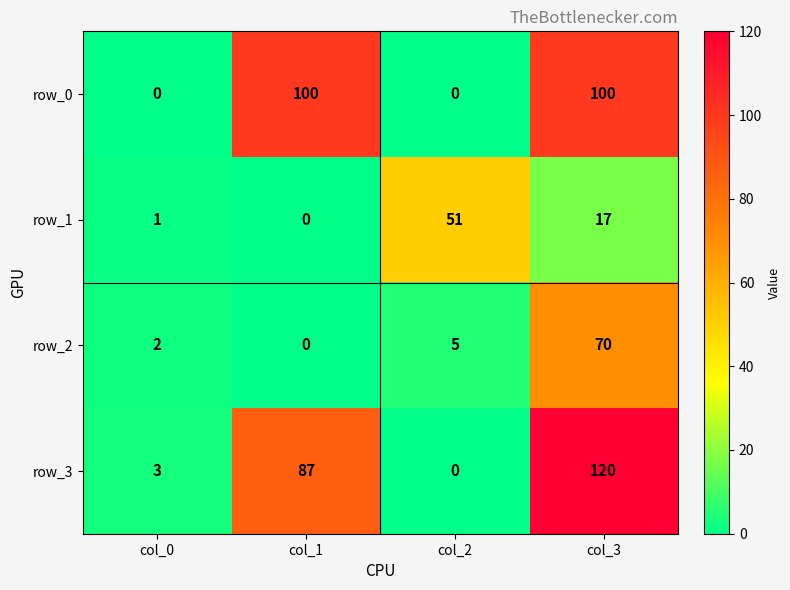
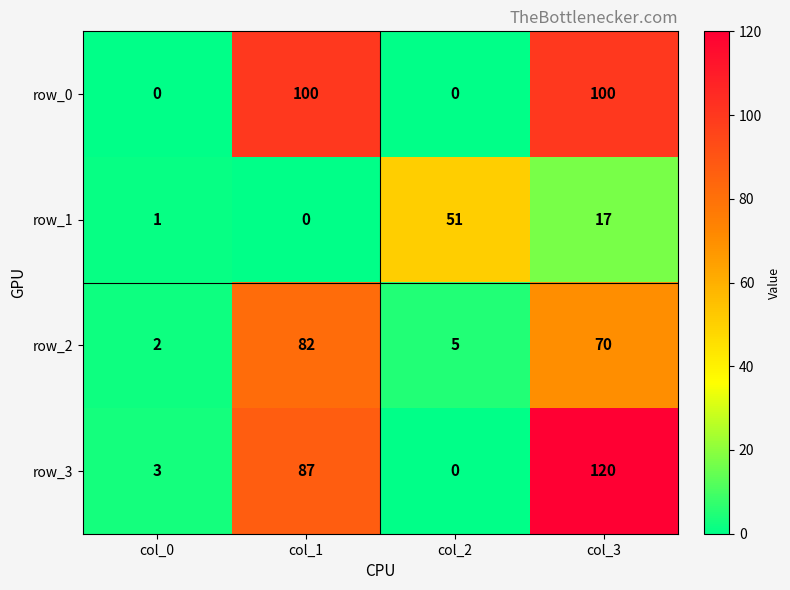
  {
    "row_0": {
      "col_0": 0,
      "col_1": 100,
      "col_2": 0,
      "col_3": 100
    },
    "row_1": {
      "col_0": 1,
      "col_1": 0,
      "col_2": 51,
      "col_3": 17
    },
    "row_2": {
      "col_0": 2,
-     "col_1": 0,
+     "col_1": 82,
      "col_2": 5,
      "col_3": 70
    },
    "row_3": {
      "col_0": 3,
      "col_1": 87,
      "col_2": 0,
      "col_3": 120
    }
  }
